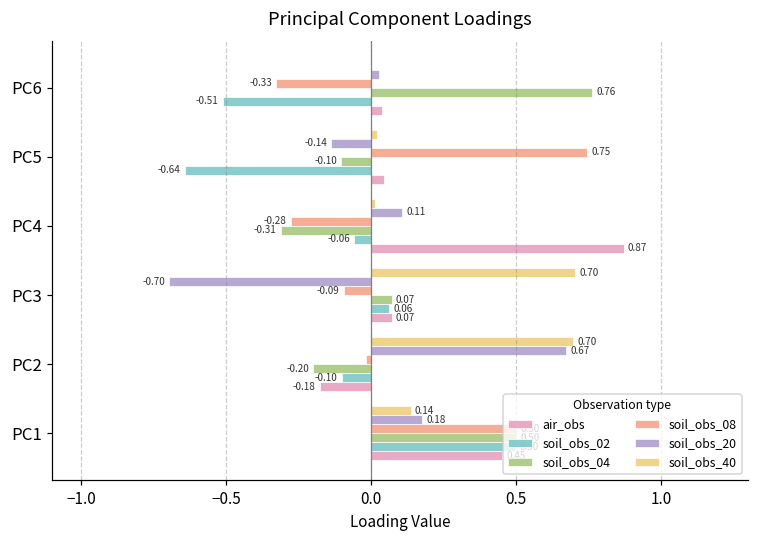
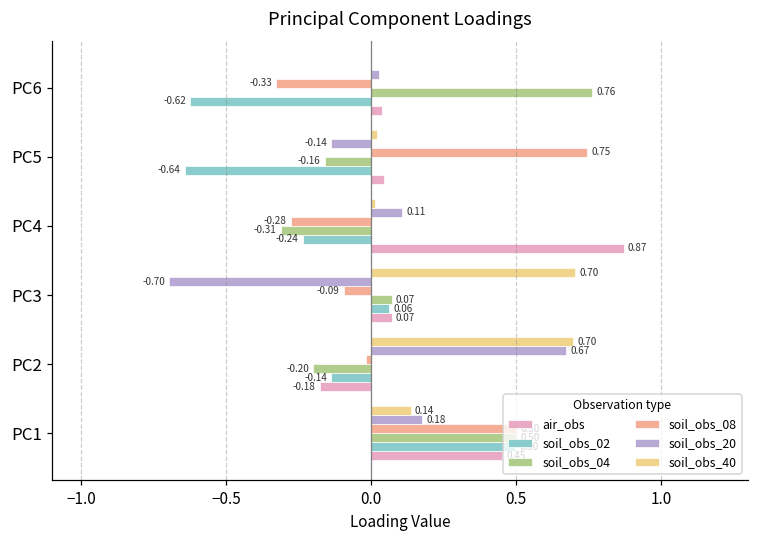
  {
    "soil_obs_02": {
-     "PC6": -0.51,
+     "PC6": -0.62,
      "PC5": -0.64,
-     "PC4": -0.06,
+     "PC4": -0.24,
      "PC3": 0.06,
-     "PC2": -0.10
+     "PC2": -0.14
    },
    "soil_obs_04": {
      "PC6": 0.76,
-     "PC5": -0.10,
+     "PC5": -0.16,
      "PC4": -0.31,
      "PC3": 0.07,
      "PC2": -0.20
    }
  }
